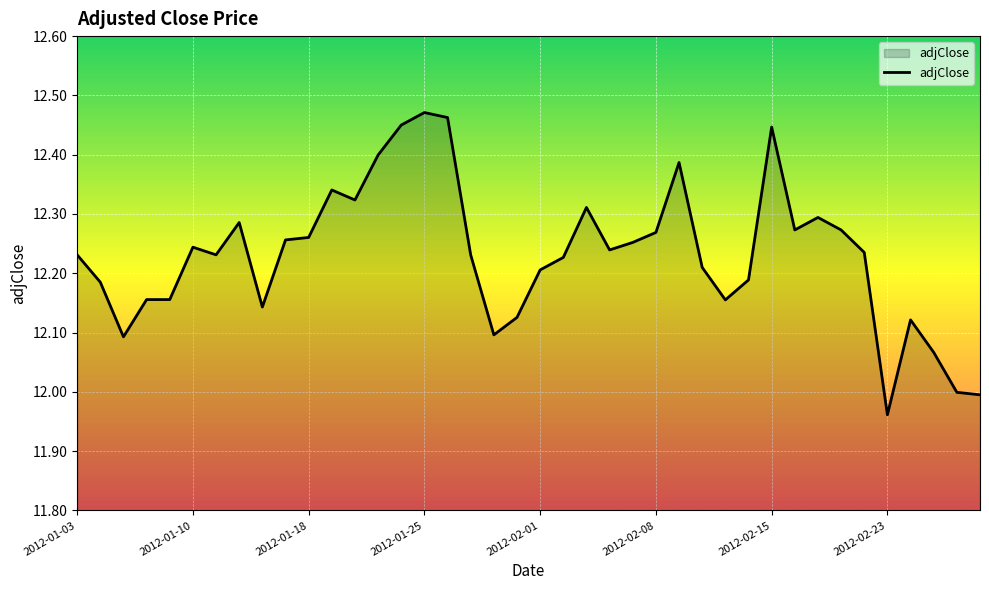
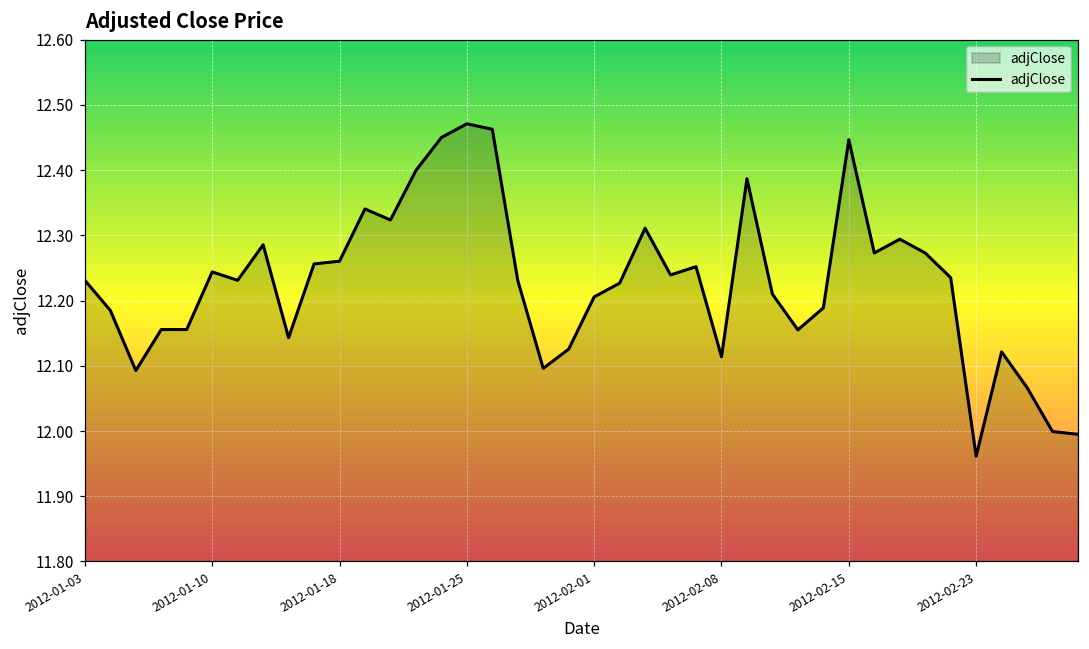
  {
    "2012-01-03": 12.23,
    "2012-01-10": 12.24,
    "2012-01-18": 12.26,
    "2012-01-25": 12.47,
    "2012-02-01": 12.21,
-   "2012-02-08": 12.27,
+   "2012-02-08": 12.11,
    "2012-02-15": 12.45,
    "2012-02-23": 11.96
  }
